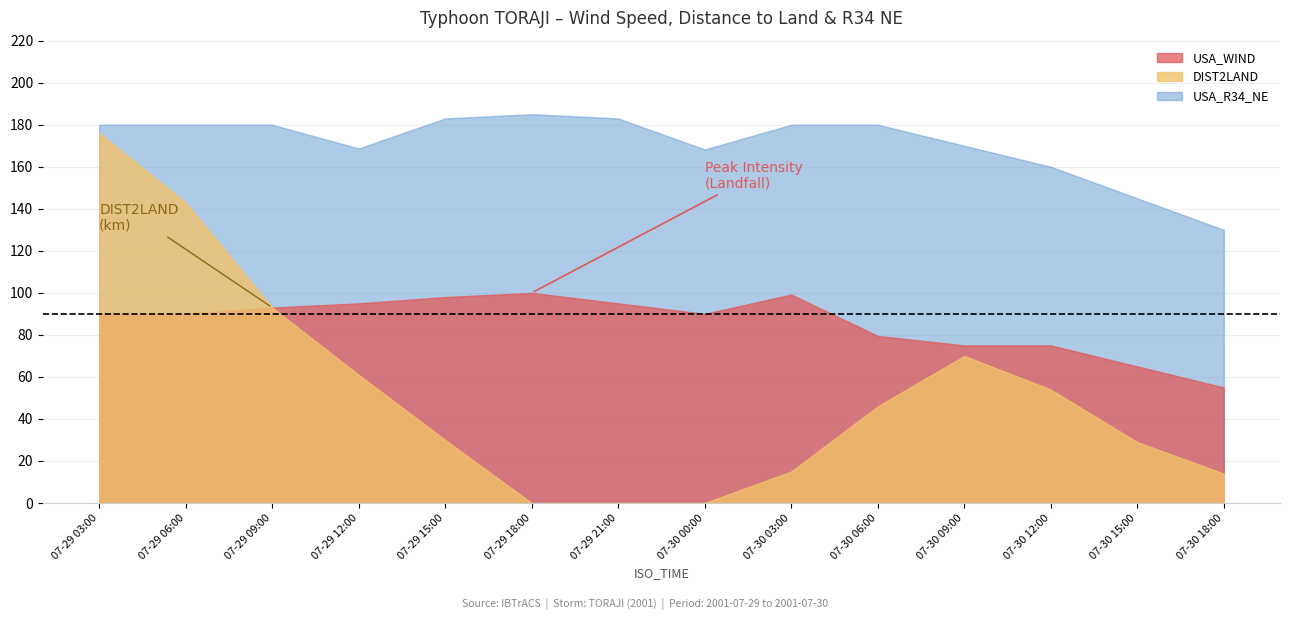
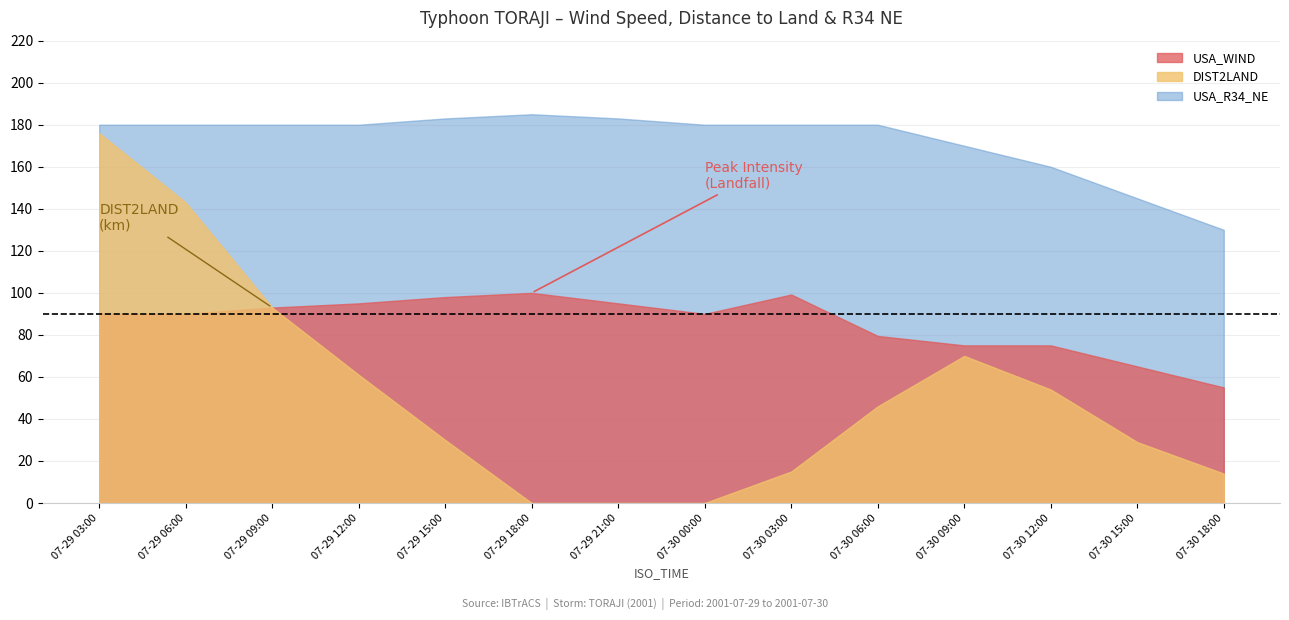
  {
    "USA_R34_NE": {
      "07-29 03:00": 180,
      "07-29 06:00": 180,
      "07-29 09:00": 180,
-     "07-29 12:00": 169,
+     "07-29 12:00": 180,
      "07-29 15:00": 183,
      "07-29 18:00": 185,
      "07-29 21:00": 183,
-     "07-30 00:00": 168,
+     "07-30 00:00": 180,
      "07-30 03:00": 180,
      "07-30 06:00": 180,
      "07-30 09:00": 170,
      "07-30 12:00": 160,
      "07-30 15:00": 145,
      "07-30 18:00": 130
    },
    "USA_WIND": {
      "07-29 03:00": 90,
      "07-29 06:00": 90,
      "07-29 12:00": 95,
      "07-29 15:00": 98,
      "07-29 18:00": 100,
      "07-29 21:00": 95,
      "07-30 00:00": 90,
      "07-30 03:00": 99,
      "07-30 06:00": 80,
      "07-30 09:00": 75,
      "07-30 12:00": 75,
      "07-30 15:00": 65,
      "07-30 18:00": 55
    },
    "DIST2LAND": {
      "07-29 03:00": 176,
      "07-29 06:00": 143,
      "07-29 12:00": 61,
      "07-29 15:00": 30,
      "07-29 18:00": 0,
      "07-29 21:00": 0,
      "07-30 00:00": 0,
      "07-30 03:00": 15,
      "07-30 06:00": 46,
      "07-30 09:00": 70,
      "07-30 12:00": 54,
      "07-30 15:00": 29,
      "07-30 18:00": 14
    }
  }
